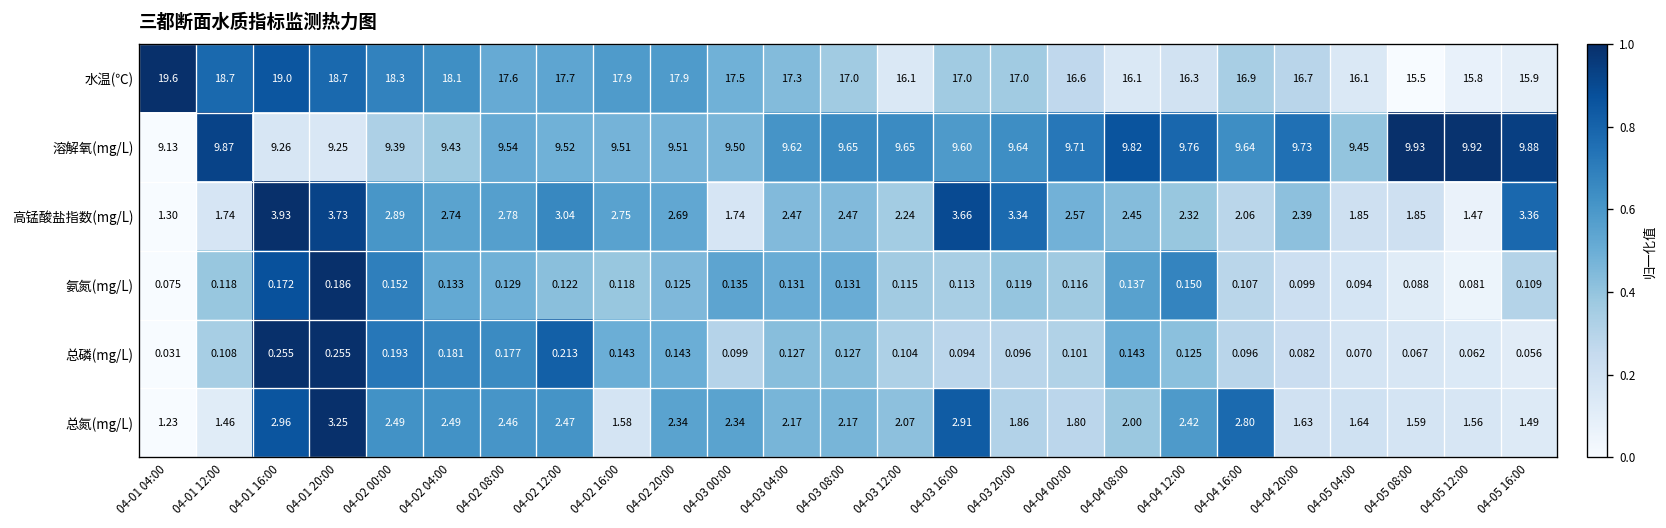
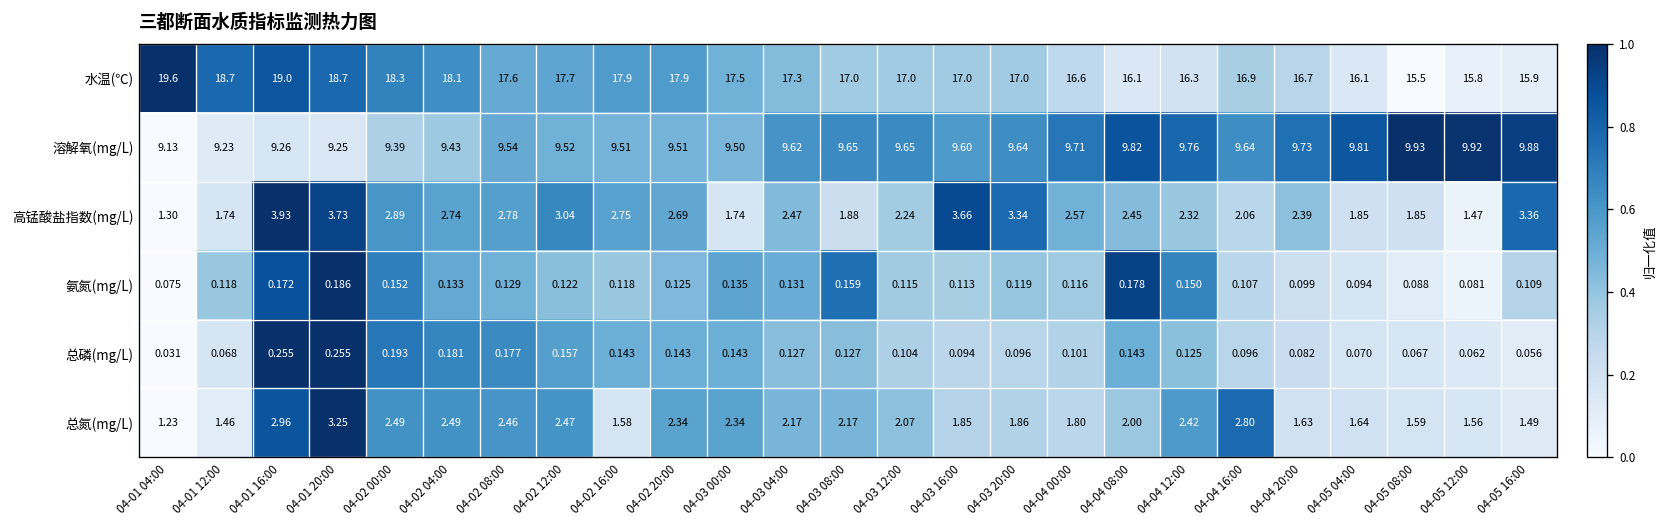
  {
    "水温(℃)": {
      "04-01 04:00": 19.6,
      "04-01 12:00": 18.7,
      "04-01 16:00": 19.0,
      "04-01 20:00": 18.7,
      "04-02 00:00": 18.3,
      "04-02 04:00": 18.1,
      "04-02 08:00": 17.6,
      "04-02 12:00": 17.7,
      "04-02 16:00": 17.9,
      "04-02 20:00": 17.9,
      "04-03 00:00": 17.5,
      "04-03 04:00": 17.3,
      "04-03 08:00": 17.0,
-     "04-03 12:00": 16.1,
+     "04-03 12:00": 17.0,
      "04-03 16:00": 17.0,
      "04-03 20:00": 17.0,
      "04-04 00:00": 16.6,
      "04-04 08:00": 16.1,
      "04-04 12:00": 16.3,
      "04-04 16:00": 16.9,
      "04-04 20:00": 16.7,
      "04-05 04:00": 16.1,
      "04-05 08:00": 15.5,
      "04-05 12:00": 15.8,
      "04-05 16:00": 15.9
    },
    "溶解氧(mg/L)": {
      "04-01 04:00": 9.13,
-     "04-01 12:00": 9.87,
+     "04-01 12:00": 9.23,
      "04-01 16:00": 9.26,
      "04-01 20:00": 9.25,
      "04-02 00:00": 9.39,
      "04-02 04:00": 9.43,
      "04-02 08:00": 9.54,
      "04-02 12:00": 9.52,
      "04-02 16:00": 9.51,
      "04-02 20:00": 9.51,
      "04-03 00:00": 9.50,
      "04-03 04:00": 9.62,
      "04-03 08:00": 9.65,
      "04-03 12:00": 9.65,
      "04-03 16:00": 9.60,
      "04-03 20:00": 9.64,
      "04-04 00:00": 9.71,
      "04-04 08:00": 9.82,
      "04-04 12:00": 9.76,
      "04-04 16:00": 9.64,
      "04-04 20:00": 9.73,
-     "04-05 04:00": 9.45,
+     "04-05 04:00": 9.81,
      "04-05 08:00": 9.93,
      "04-05 12:00": 9.92,
      "04-05 16:00": 9.88
    },
    "高锰酸盐指数(mg/L)": {
      "04-01 04:00": 1.30,
      "04-01 12:00": 1.74,
      "04-01 16:00": 3.93,
      "04-01 20:00": 3.73,
      "04-02 00:00": 2.89,
      "04-02 04:00": 2.74,
      "04-02 08:00": 2.78,
      "04-02 12:00": 3.04,
      "04-02 16:00": 2.75,
      "04-02 20:00": 2.69,
      "04-03 00:00": 1.74,
      "04-03 04:00": 2.47,
-     "04-03 08:00": 2.47,
+     "04-03 08:00": 1.88,
      "04-03 12:00": 2.24,
      "04-03 16:00": 3.66,
      "04-03 20:00": 3.34,
      "04-04 00:00": 2.57,
      "04-04 08:00": 2.45,
      "04-04 12:00": 2.32,
      "04-04 16:00": 2.06,
      "04-04 20:00": 2.39,
      "04-05 04:00": 1.85,
      "04-05 08:00": 1.85,
      "04-05 12:00": 1.47,
      "04-05 16:00": 3.36
    },
    "氨氮(mg/L)": {
      "04-01 04:00": 0.075,
      "04-01 12:00": 0.118,
      "04-01 16:00": 0.172,
      "04-01 20:00": 0.186,
      "04-02 00:00": 0.152,
      "04-02 04:00": 0.133,
      "04-02 08:00": 0.129,
      "04-02 12:00": 0.122,
      "04-02 16:00": 0.118,
      "04-02 20:00": 0.125,
      "04-03 00:00": 0.135,
      "04-03 04:00": 0.131,
-     "04-03 08:00": 0.131,
+     "04-03 08:00": 0.159,
      "04-03 12:00": 0.115,
      "04-03 16:00": 0.113,
      "04-03 20:00": 0.119,
      "04-04 00:00": 0.116,
-     "04-04 08:00": 0.137,
+     "04-04 08:00": 0.178,
      "04-04 12:00": 0.150,
      "04-04 16:00": 0.107,
      "04-04 20:00": 0.099,
      "04-05 04:00": 0.094,
      "04-05 08:00": 0.088,
      "04-05 12:00": 0.081,
      "04-05 16:00": 0.109
    },
    "总磷(mg/L)": {
      "04-01 04:00": 0.031,
-     "04-01 12:00": 0.108,
+     "04-01 12:00": 0.068,
      "04-01 16:00": 0.255,
      "04-01 20:00": 0.255,
      "04-02 00:00": 0.193,
      "04-02 04:00": 0.181,
      "04-02 08:00": 0.177,
-     "04-02 12:00": 0.213,
+     "04-02 12:00": 0.157,
      "04-02 16:00": 0.143,
      "04-02 20:00": 0.143,
-     "04-03 00:00": 0.099,
+     "04-03 00:00": 0.143,
      "04-03 04:00": 0.127,
      "04-03 08:00": 0.127,
      "04-03 12:00": 0.104,
      "04-03 16:00": 0.094,
      "04-03 20:00": 0.096,
      "04-04 00:00": 0.101,
      "04-04 08:00": 0.143,
      "04-04 12:00": 0.125,
      "04-04 16:00": 0.096,
      "04-04 20:00": 0.082,
      "04-05 04:00": 0.070,
      "04-05 08:00": 0.067,
      "04-05 12:00": 0.062,
      "04-05 16:00": 0.056
    },
    "总氮(mg/L)": {
      "04-01 04:00": 1.23,
      "04-01 12:00": 1.46,
      "04-01 16:00": 2.96,
      "04-01 20:00": 3.25,
      "04-02 00:00": 2.49,
      "04-02 04:00": 2.49,
      "04-02 08:00": 2.46,
      "04-02 12:00": 2.47,
      "04-02 16:00": 1.58,
      "04-02 20:00": 2.34,
      "04-03 00:00": 2.34,
      "04-03 04:00": 2.17,
      "04-03 08:00": 2.17,
      "04-03 12:00": 2.07,
-     "04-03 16:00": 2.91,
+     "04-03 16:00": 1.85,
      "04-03 20:00": 1.86,
      "04-04 00:00": 1.80,
      "04-04 08:00": 2.00,
      "04-04 12:00": 2.42,
      "04-04 16:00": 2.80,
      "04-04 20:00": 1.63,
      "04-05 04:00": 1.64,
      "04-05 08:00": 1.59,
      "04-05 12:00": 1.56,
      "04-05 16:00": 1.49
    }
  }
